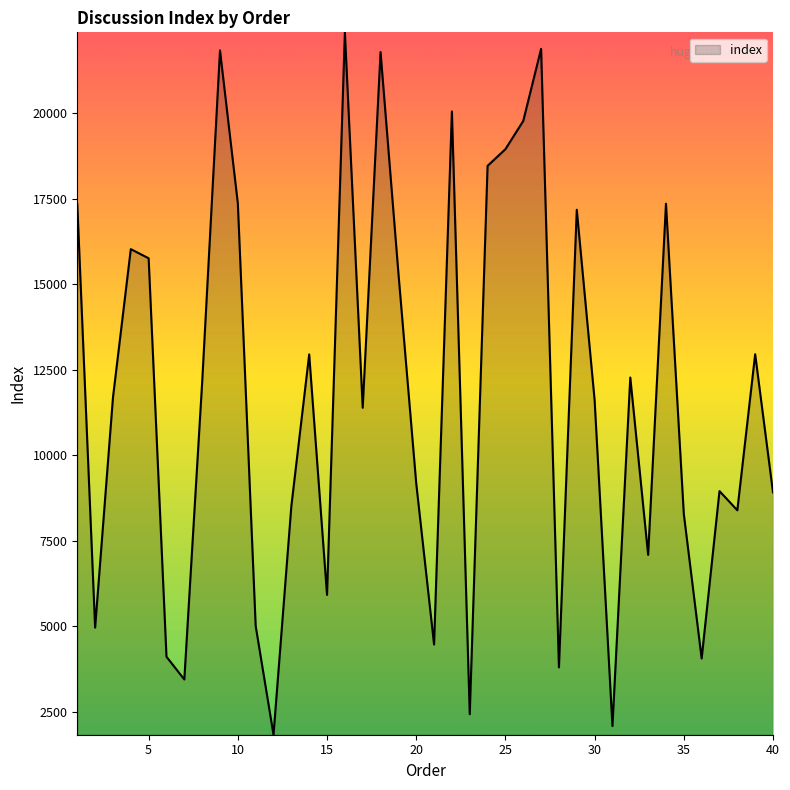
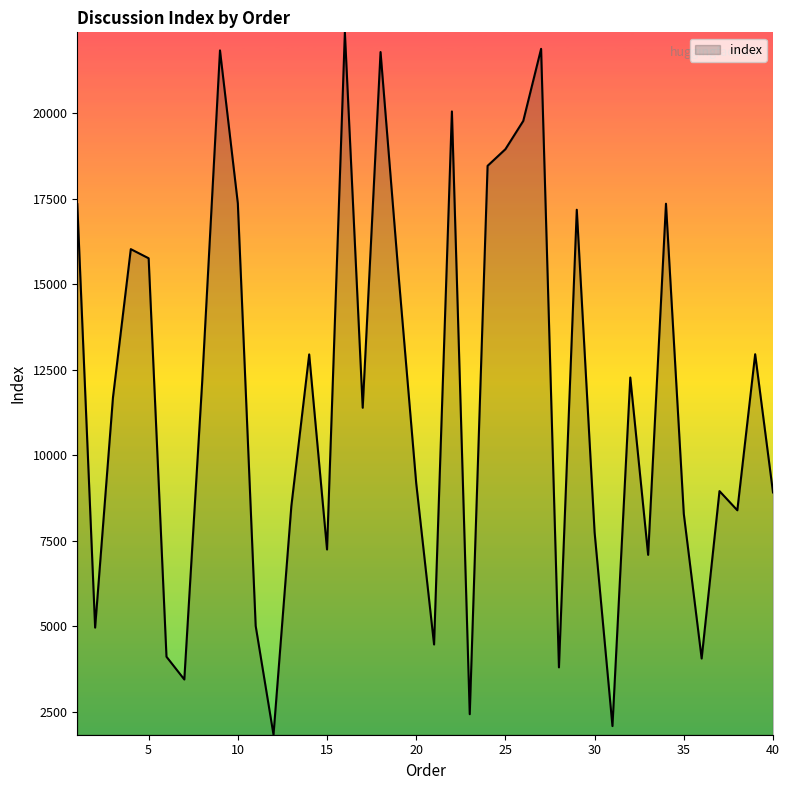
  {
    "5": 15800,
    "10": 17400,
-   "15": 5900,
+   "15": 7200,
    "20": 9200,
    "25": 18900,
-   "30": 11600,
+   "30": 7700,
    "35": 8300,
    "40": 8900
  }
